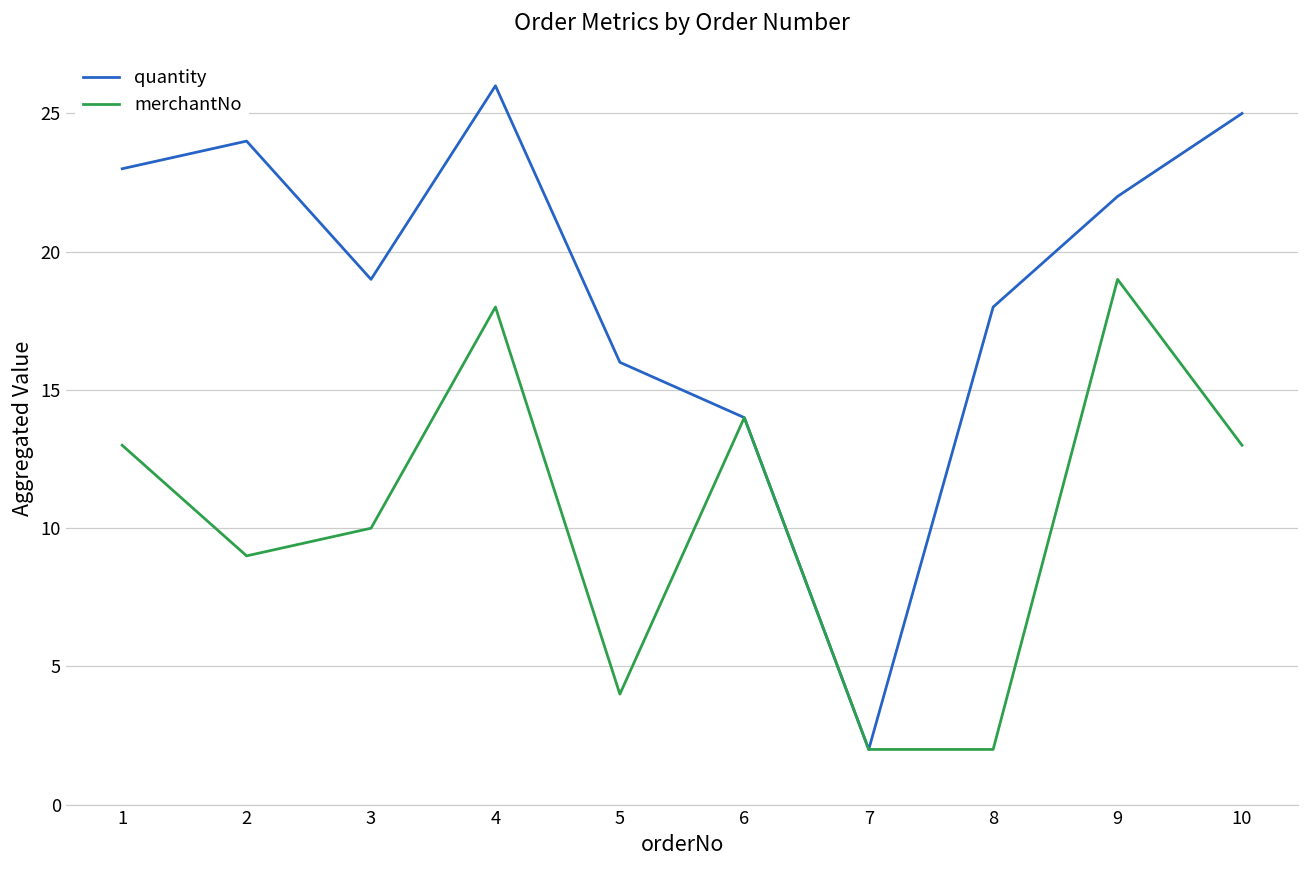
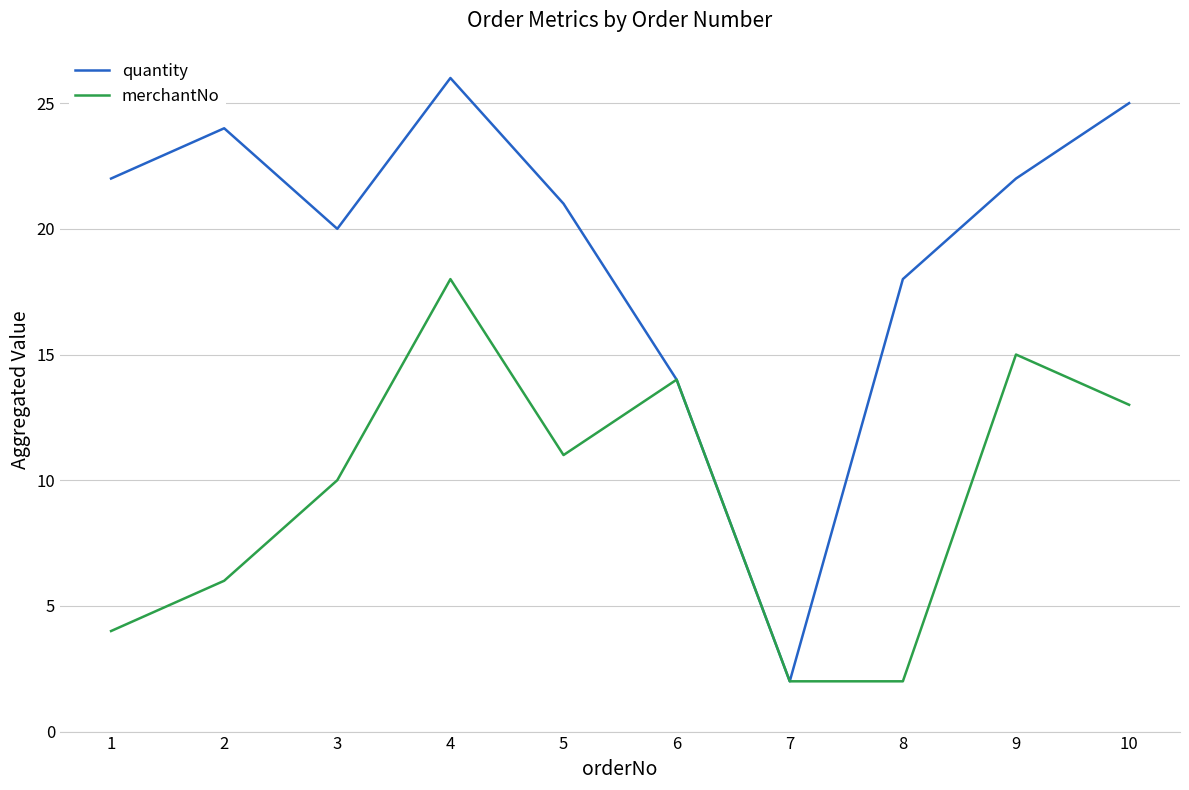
  {
    "quantity": {
-     "1": 23,
+     "1": 22,
      "2": 24,
-     "3": 19,
+     "3": 20,
      "4": 26,
-     "5": 16,
+     "5": 21,
      "8": 18,
      "9": 22,
      "10": 25
    },
    "merchantNo": {
-     "1": 13,
-     "2": 9,
+     "1": 4,
+     "2": 6,
      "3": 10,
      "4": 18,
-     "5": 4,
+     "5": 11,
      "8": 2,
-     "9": 19,
+     "9": 15,
      "10": 13
    }
  }
